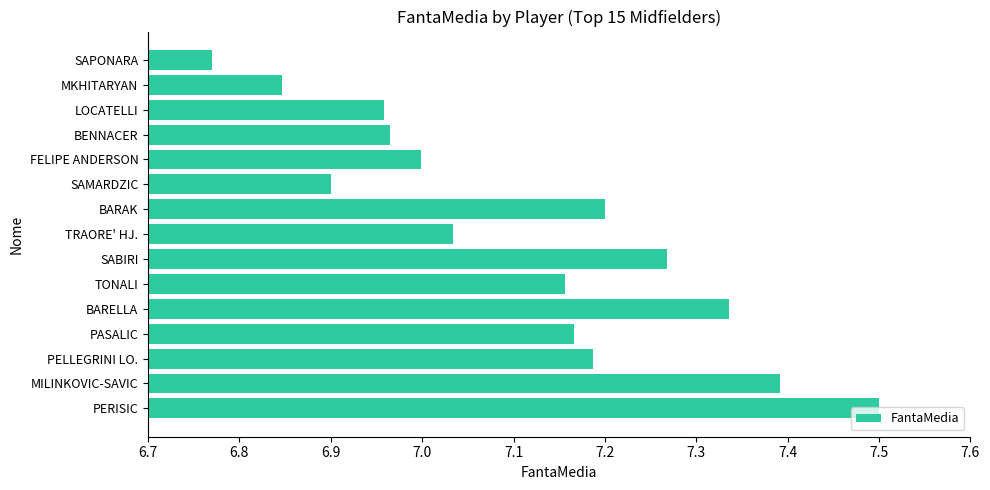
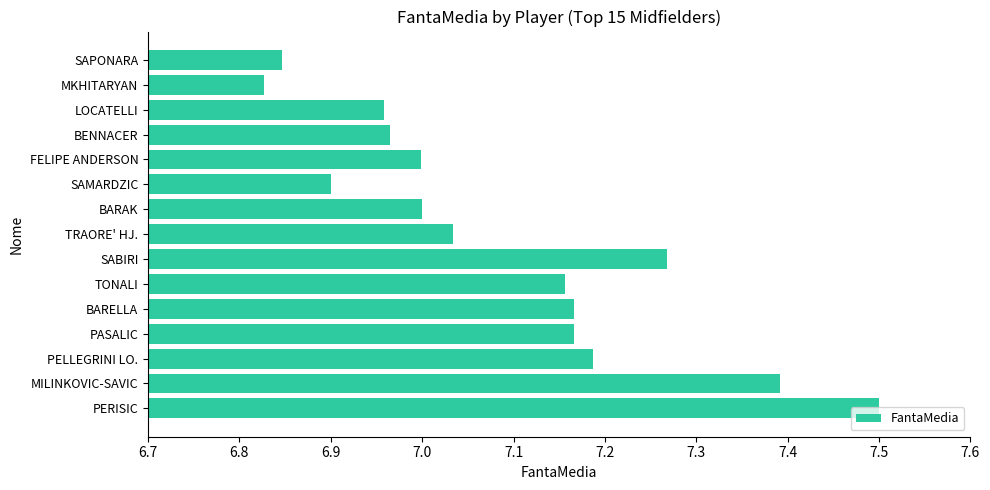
  {
-   "SAPONARA": 6.77,
-   "MKHITARYAN": 6.85,
+   "SAPONARA": 6.85,
+   "MKHITARYAN": 6.83,
    "LOCATELLI": 6.96,
    "BENNACER": 6.96,
    "FELIPE ANDERSON": 7.00,
    "SAMARDZIC": 6.90,
-   "BARAK": 7.2,
+   "BARAK": 7.0,
    "TRAORE' HJ.": 7.03,
    "SABIRI": 7.27,
    "TONALI": 7.16,
-   "BARELLA": 7.34,
+   "BARELLA": 7.17,
    "PASALIC": 7.17,
    "PELLEGRINI LO.": 7.19,
    "MILINKOVIC-SAVIC": 7.39
  }
